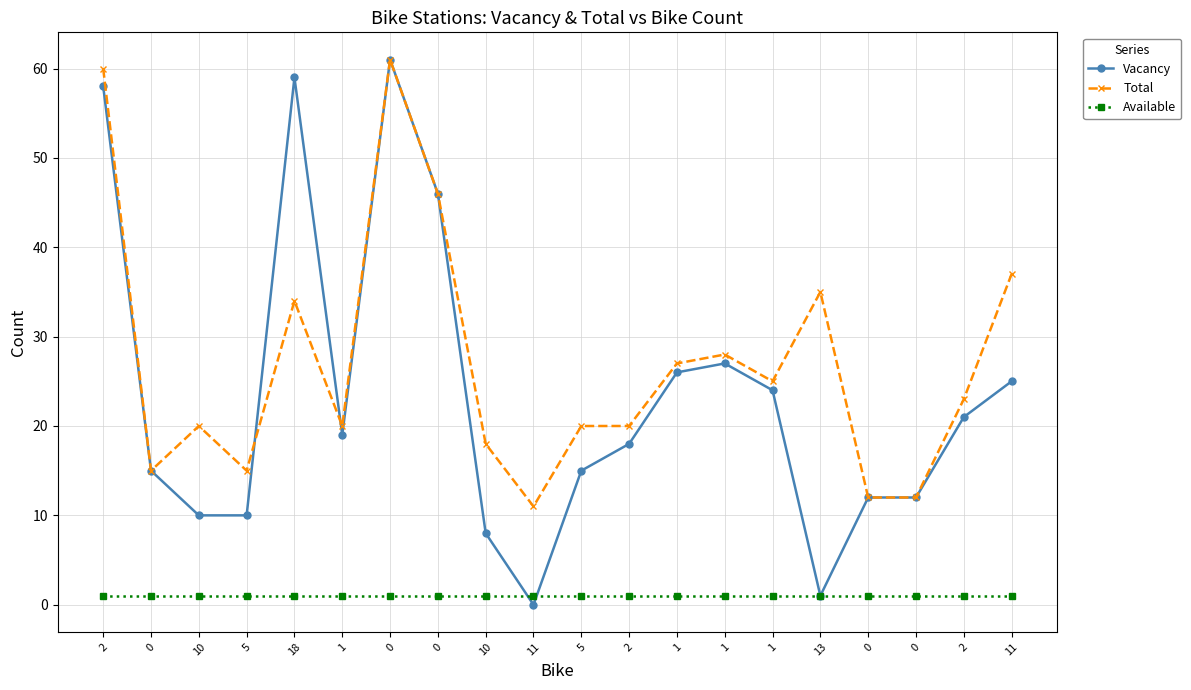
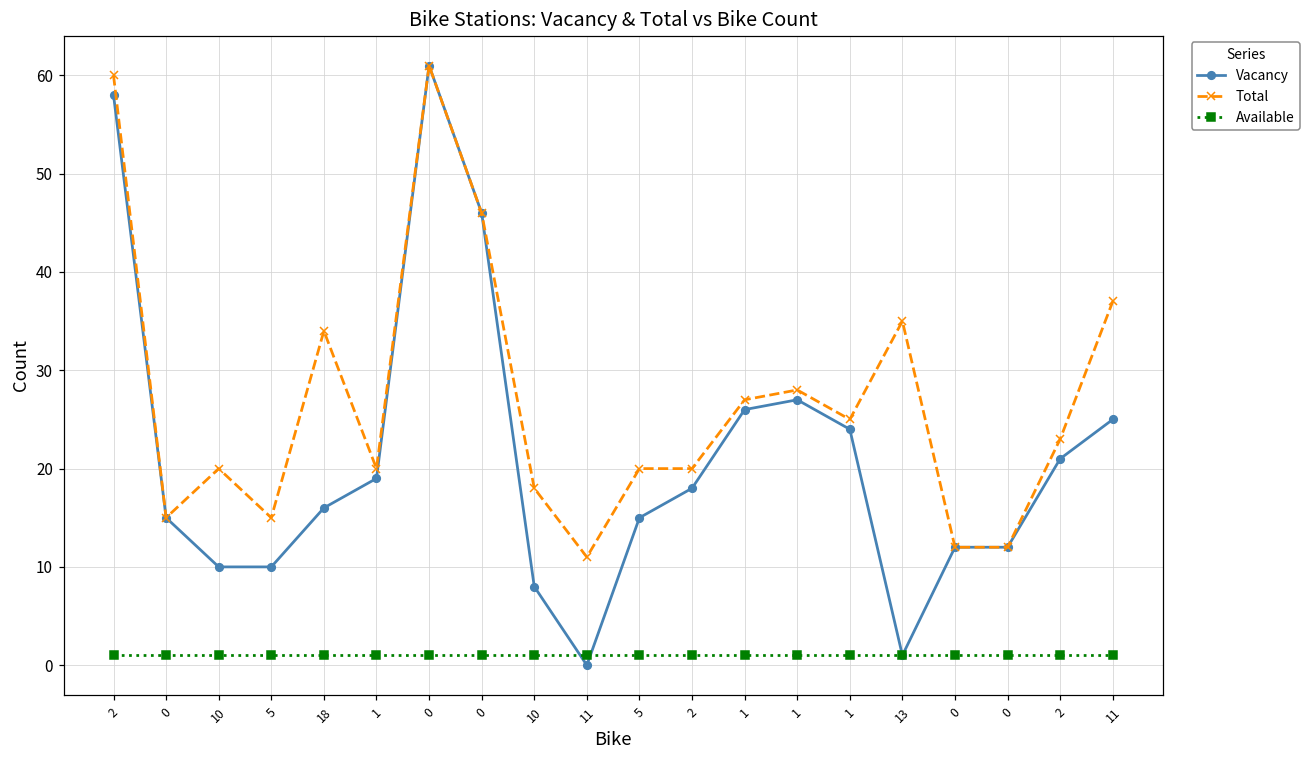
  {
    "Vacancy": {
-     "18": 59
+     "18": 16
    },
    "Total": {
      "18": 34,
      "13": 35
    },
    "Available": {
      "18": 1
    }
  }
